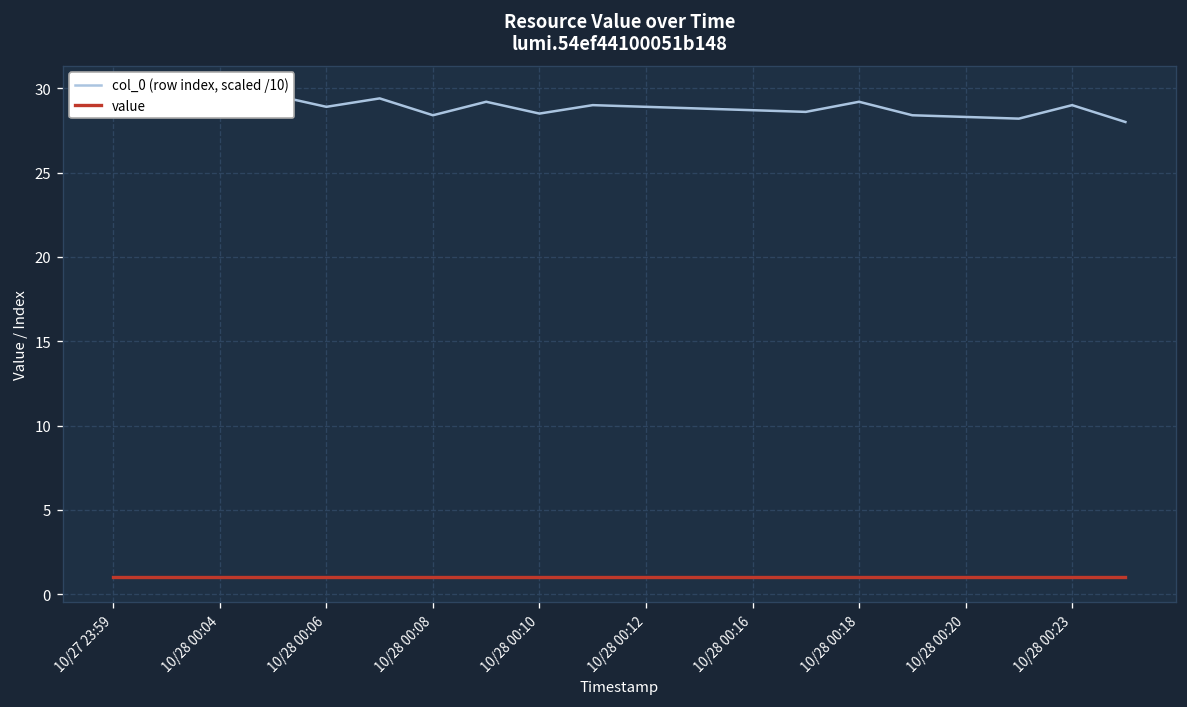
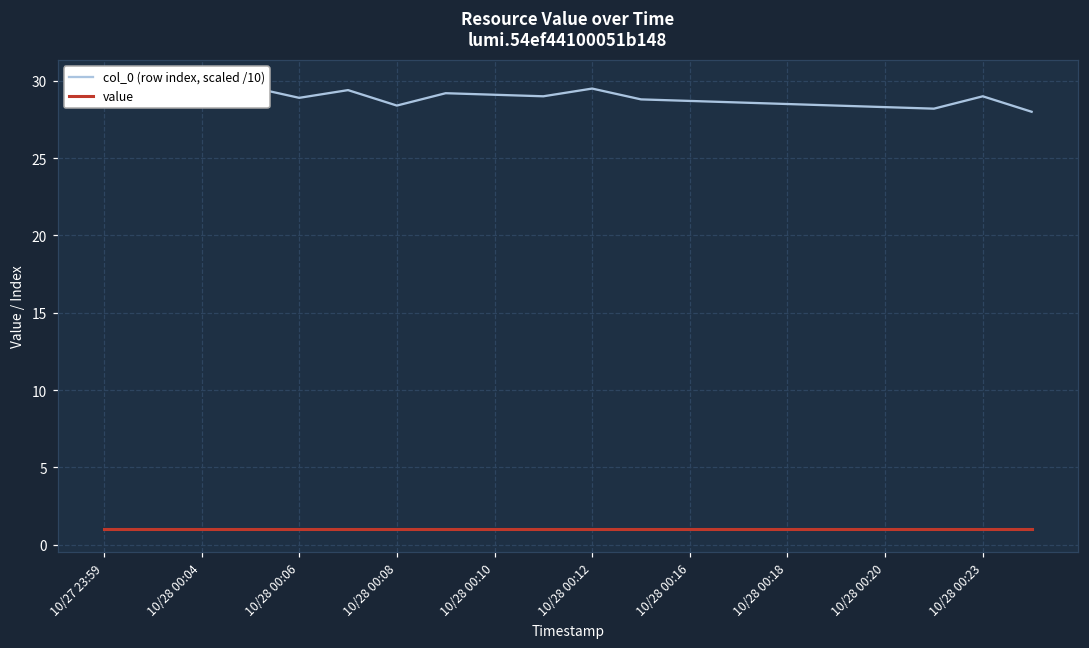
  {
    "col_0 (row index, scaled /10)": {
      "10/28 00:06": 28.9,
      "10/28 00:08": 28.4,
-     "10/28 00:10": 28.5,
-     "10/28 00:12": 28.9,
+     "10/28 00:10": 29.1,
+     "10/28 00:12": 29.5,
      "10/28 00:16": 28.7,
-     "10/28 00:18": 29.2,
+     "10/28 00:18": 28.5,
      "10/28 00:20": 28.3,
      "10/28 00:23": 29.0
    },
    "value": {
      "10/27 23:59": 1.0,
      "10/28 00:04": 1.0,
      "10/28 00:06": 1.0,
      "10/28 00:08": 1.0,
      "10/28 00:10": 1.0,
      "10/28 00:12": 1.0,
      "10/28 00:16": 1.0,
      "10/28 00:18": 1.0,
      "10/28 00:20": 1.0,
      "10/28 00:23": 1.0
    }
  }
